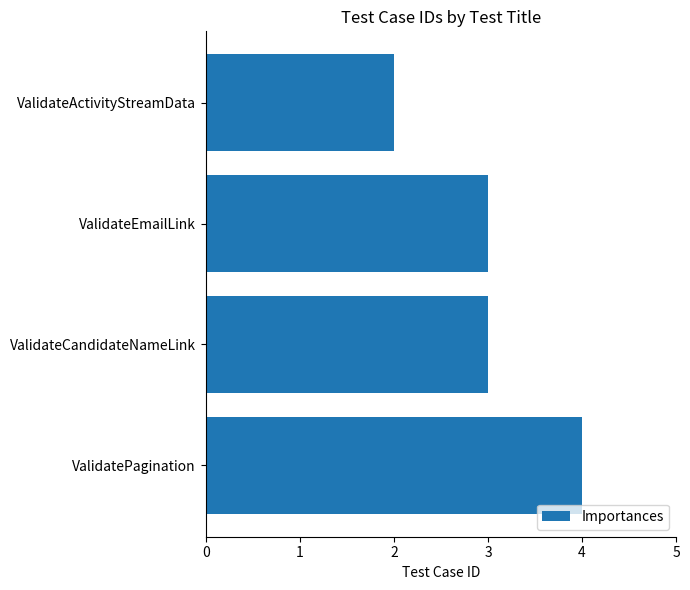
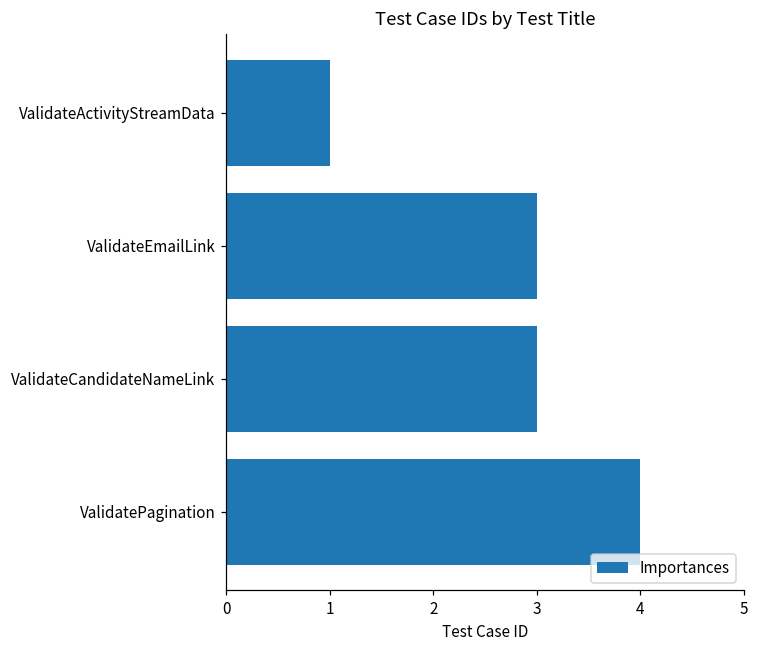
  {
-   "ValidateActivityStreamData": 2,
+   "ValidateActivityStreamData": 1,
    "ValidateEmailLink": 3,
    "ValidateCandidateNameLink": 3,
    "ValidatePagination": 4
  }
